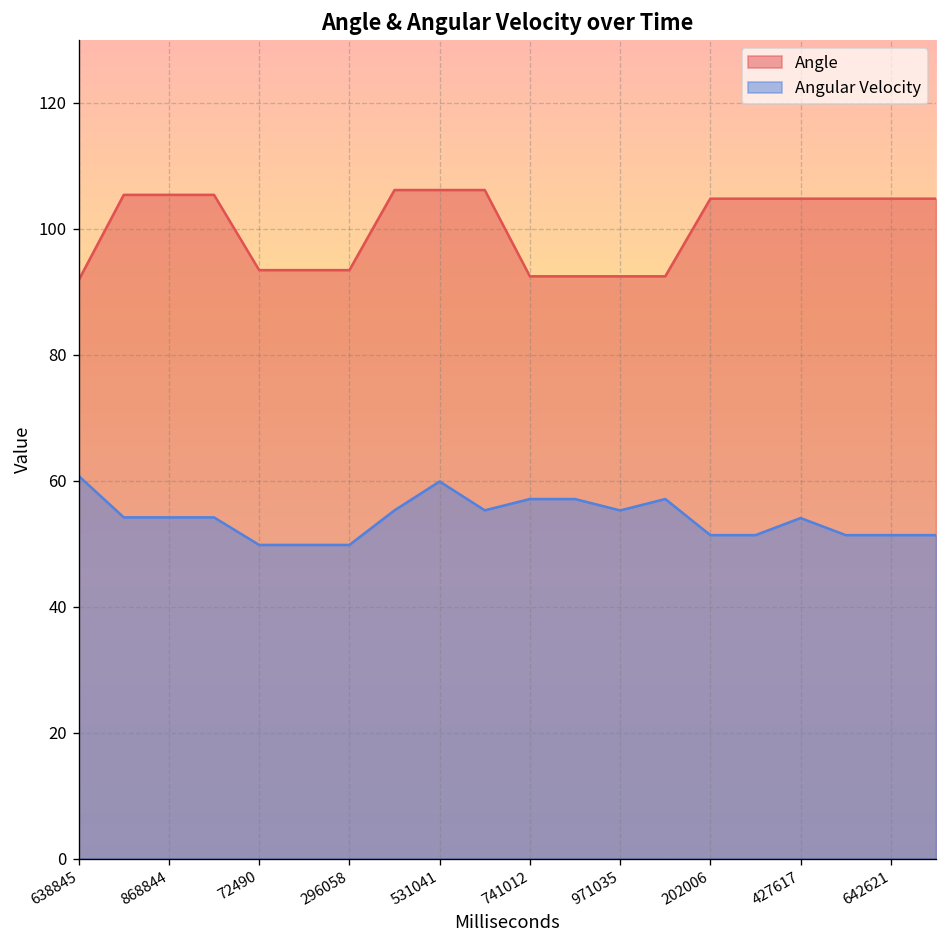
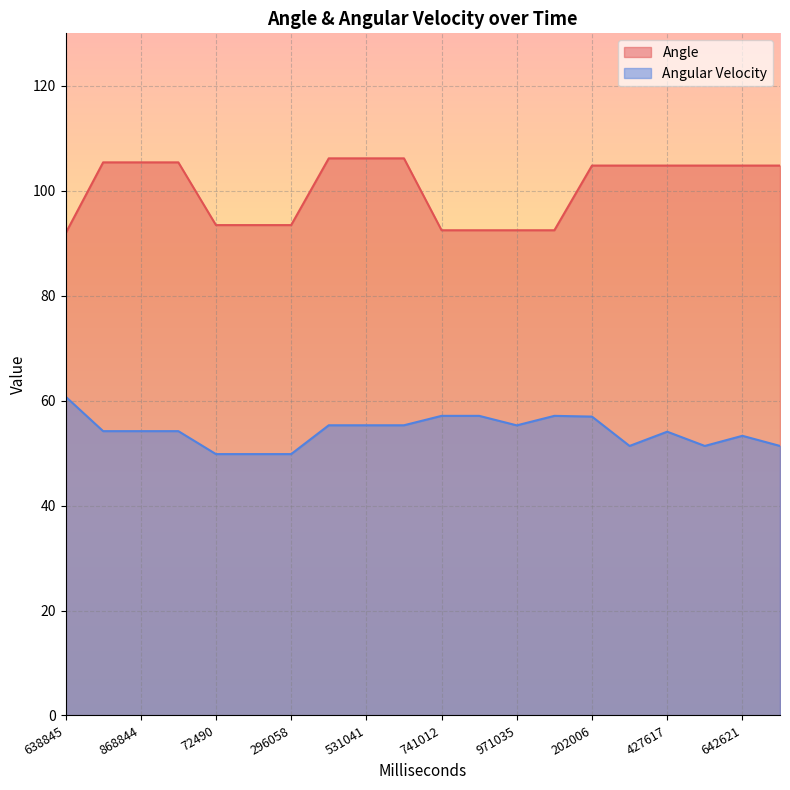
  {
    "Angle": {
      "638845": 92,
      "868844": 105,
      "72490": 93,
      "296058": 93,
      "531041": 106,
      "741012": 92,
      "971035": 92,
      "202006": 105,
      "427617": 105,
      "642621": 105
    },
    "Angular Velocity": {
      "638845": 61,
      "868844": 54,
      "72490": 50,
      "296058": 50,
-     "531041": 60,
+     "531041": 55,
      "741012": 57,
      "971035": 55,
-     "202006": 51,
+     "202006": 57,
      "427617": 54,
-     "642621": 51
+     "642621": 53
    }
  }
